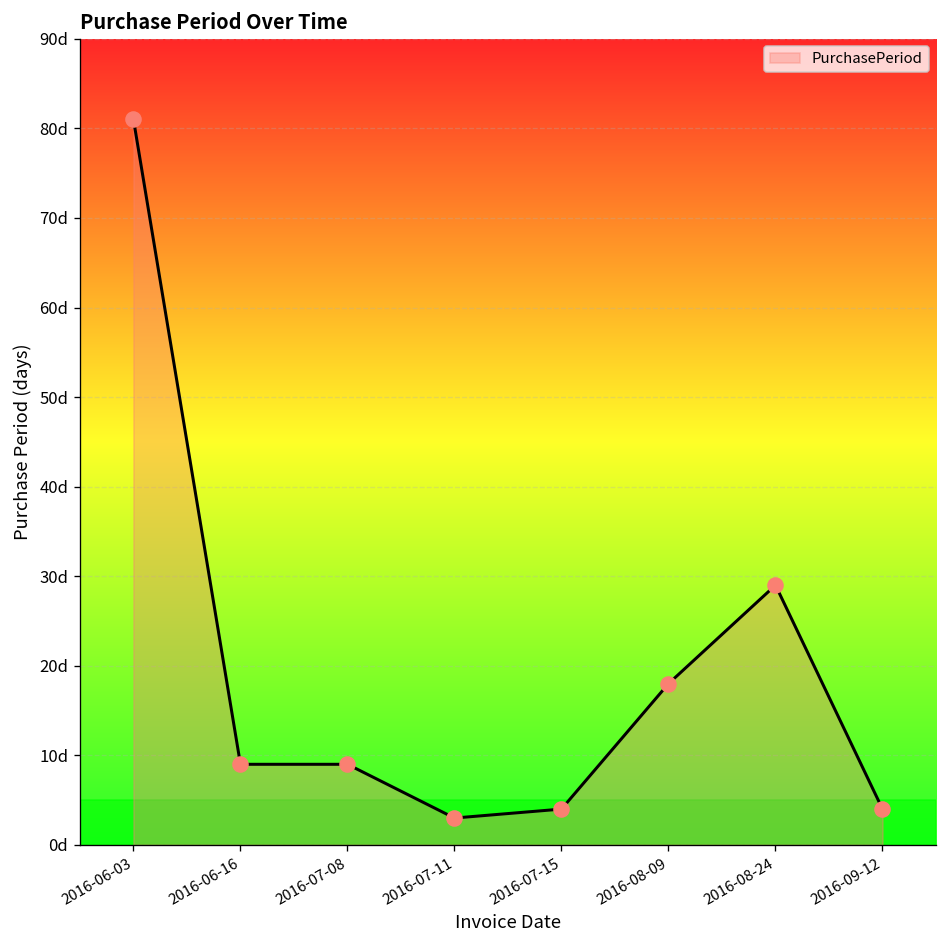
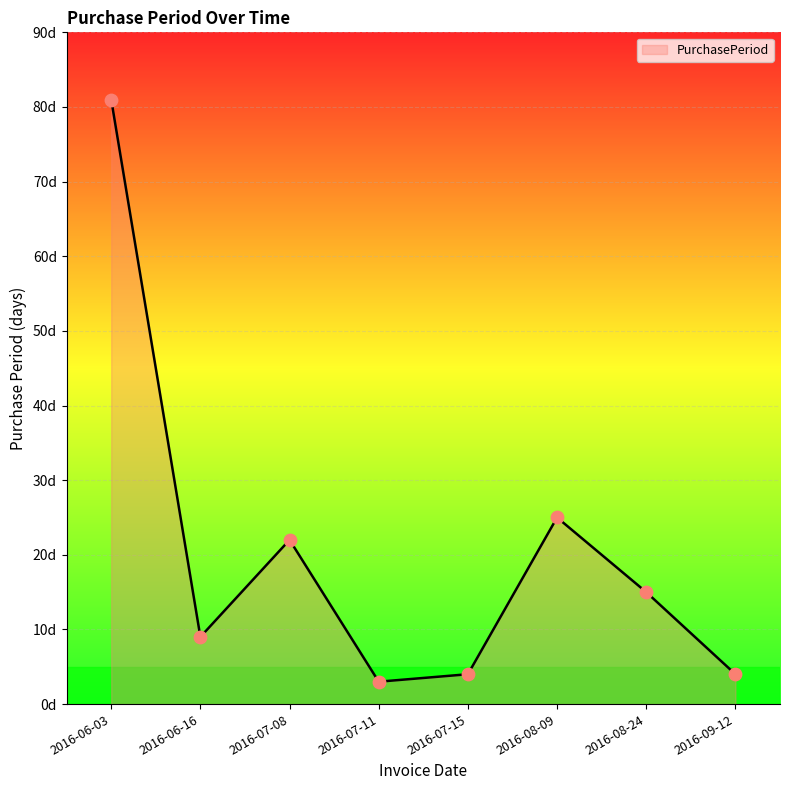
  {
    "2016-06-03": "81d",
    "2016-06-16": "9d",
-   "2016-07-08": "9d",
-   "2016-08-09": "18d",
-   "2016-08-24": "29d"
+   "2016-07-08": "22d",
+   "2016-08-09": "25d",
+   "2016-08-24": "15d"
  }
